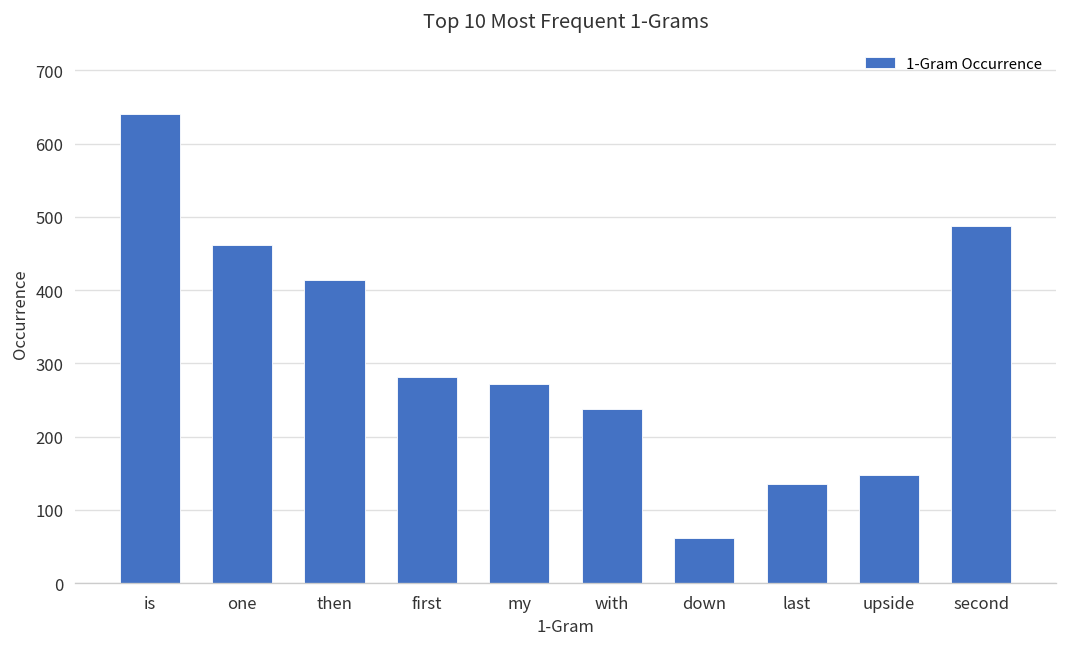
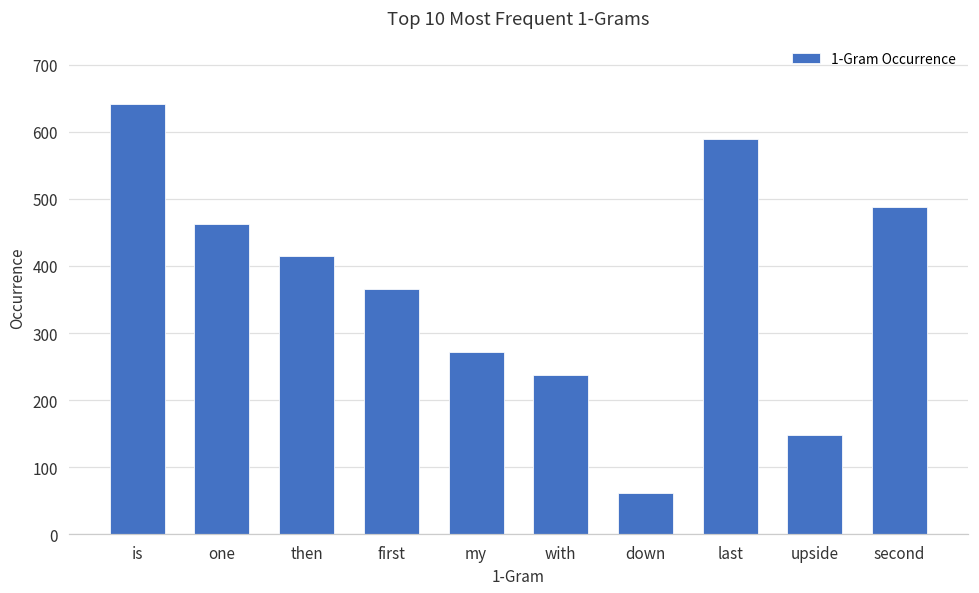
  {
    "is": 640,
    "one": 460,
    "then": 410,
-   "first": 280,
+   "first": 370,
    "my": 270,
    "with": 240,
    "down": 60,
-   "last": 140,
+   "last": 590,
    "upside": 150,
    "second": 490
  }
